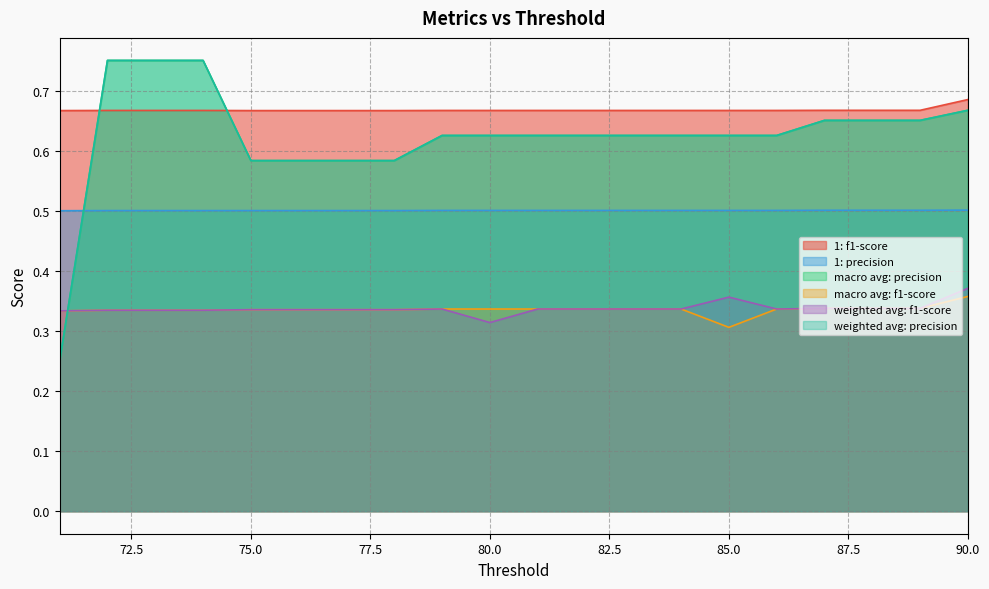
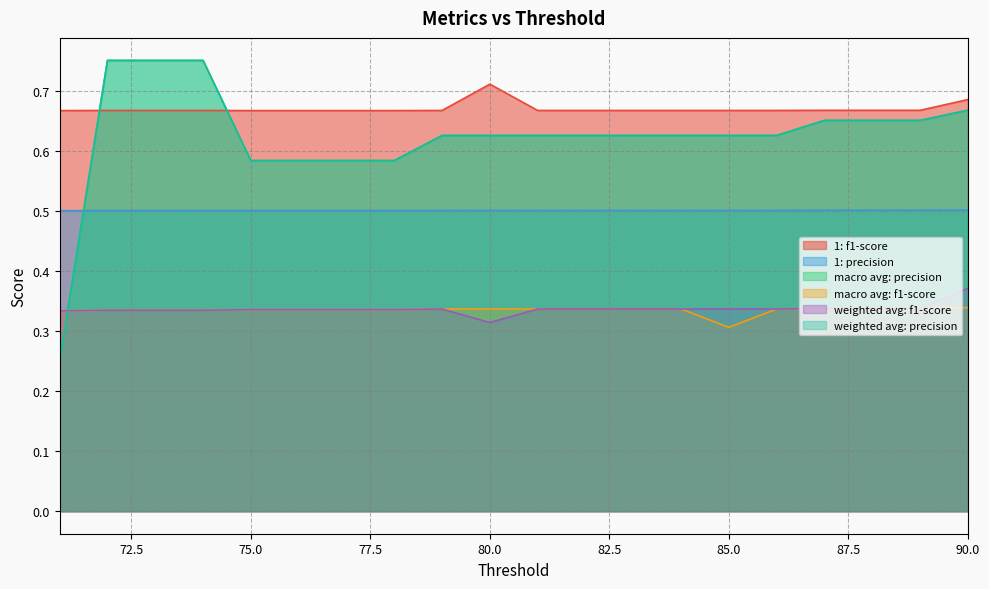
  {
    "1: f1-score": {
      "75.0": 0.67,
-     "80.0": 0.67,
+     "80.0": 0.71,
      "85.0": 0.67,
      "90.0": 0.69
    },
    "macro avg: f1-score": {
      "80.0": 0.34,
      "85.0": 0.31,
-     "90.0": 0.36
+     "90.0": 0.34
    },
    "weighted avg: f1-score": {
      "80.0": 0.31,
-     "85.0": 0.36,
+     "85.0": 0.34,
      "90.0": 0.37
    }
  }
